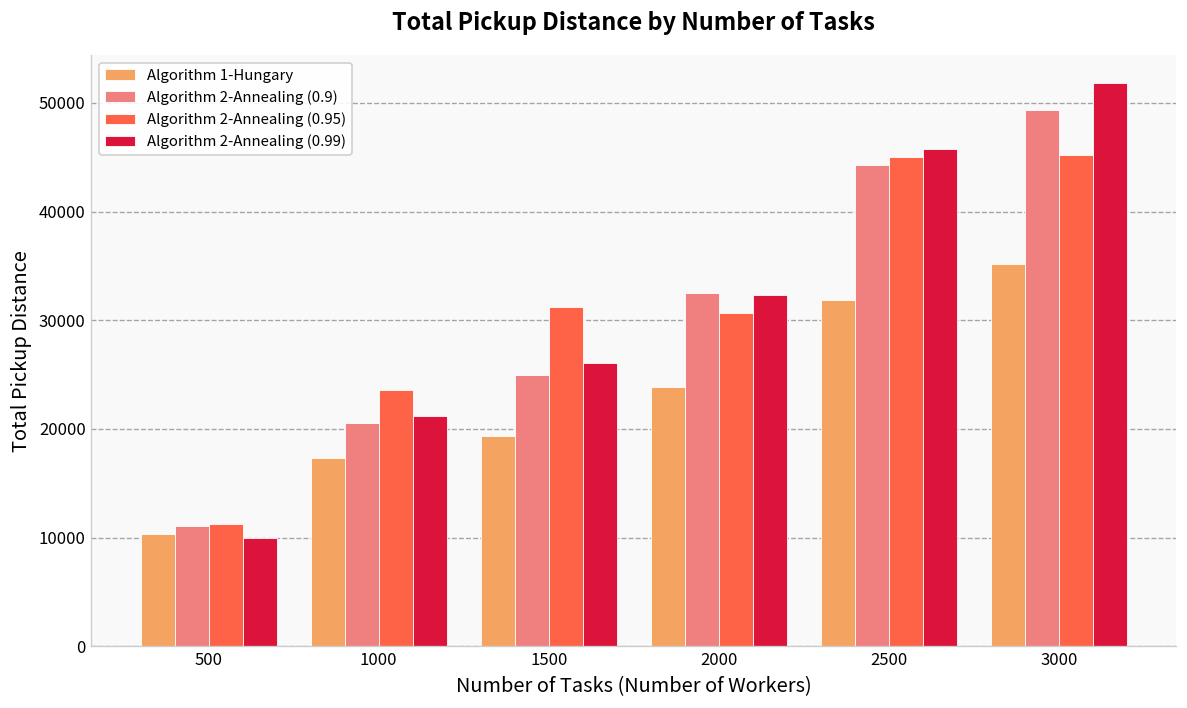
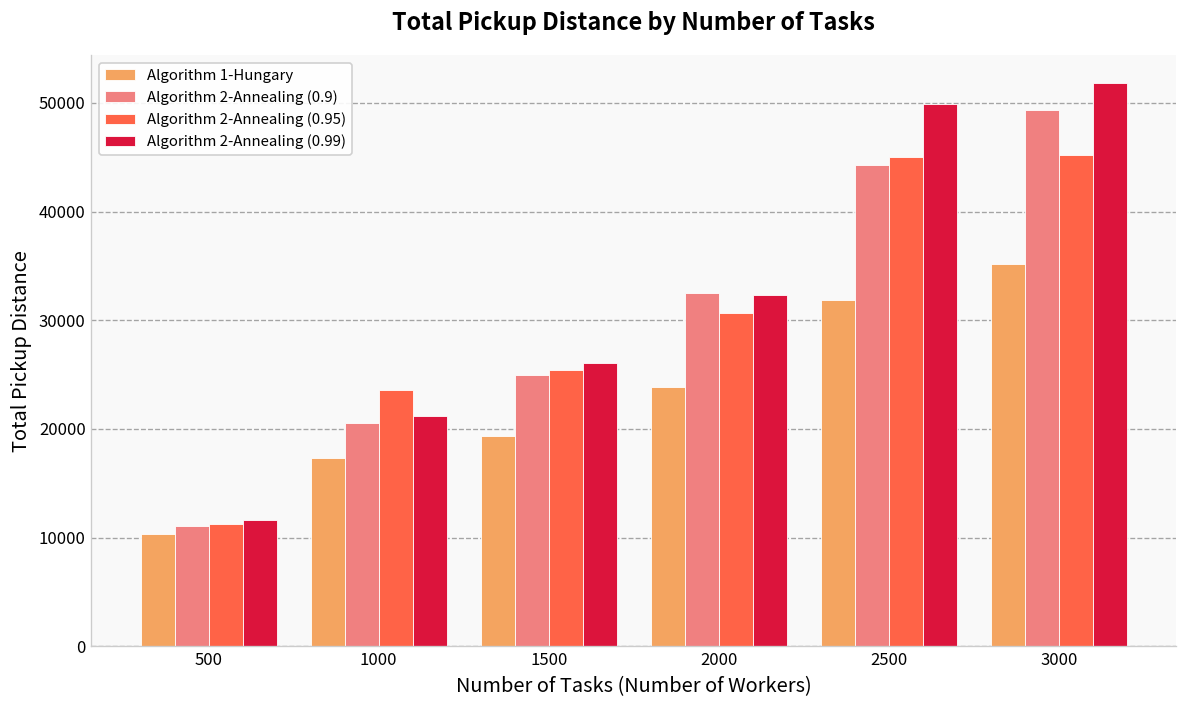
  {
    "Algorithm 2-Annealing (0.95)": {
      "500": 11000,
      "1000": 24000,
-     "1500": 31000,
+     "1500": 25000,
      "2000": 31000,
      "2500": 45000,
      "3000": 45000
    },
    "Algorithm 2-Annealing (0.99)": {
-     "500": 10000,
+     "500": 12000,
      "1000": 21000,
      "1500": 26000,
      "2000": 32000,
-     "2500": 46000,
+     "2500": 50000,
      "3000": 52000
    }
  }
